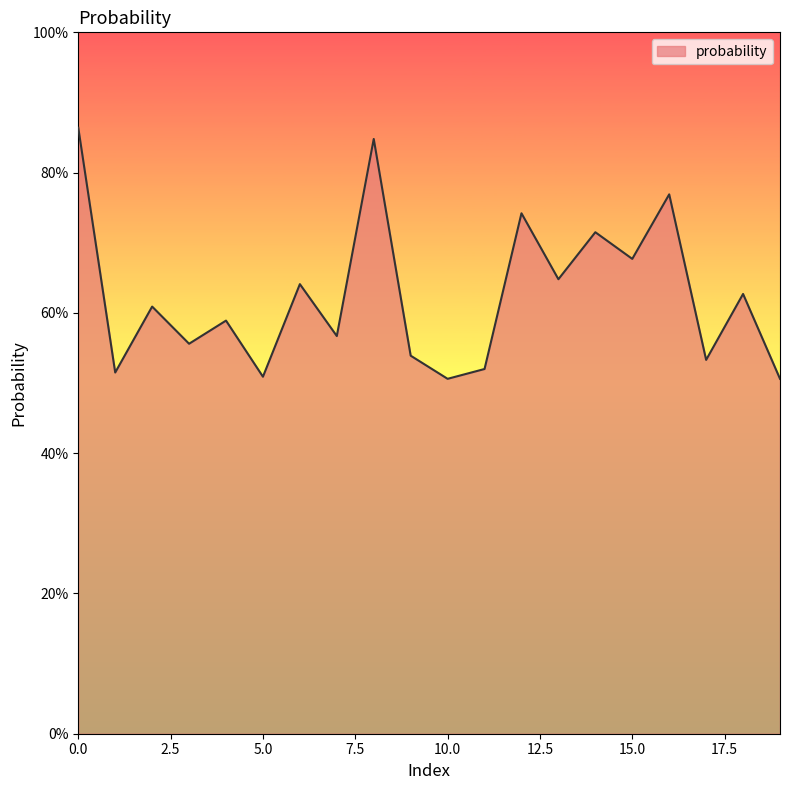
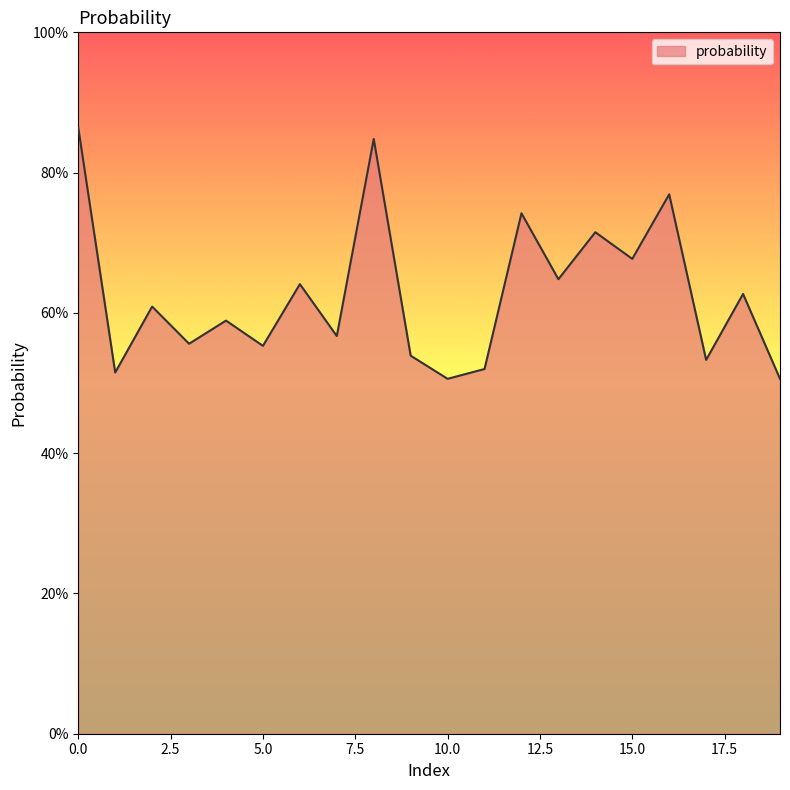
  {
    "0.0": "86%",
-   "5.0": "51%",
+   "5.0": "55%",
    "10.0": "51%",
    "15.0": "68%"
  }
